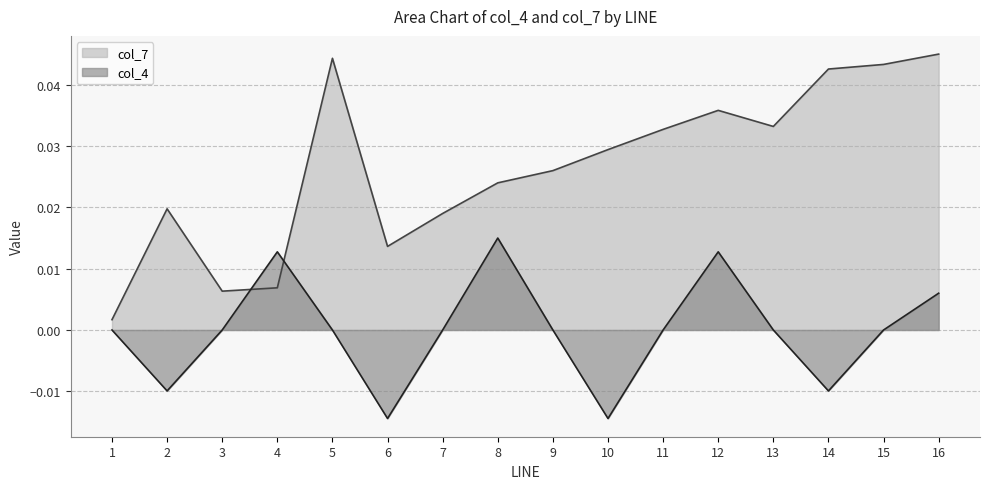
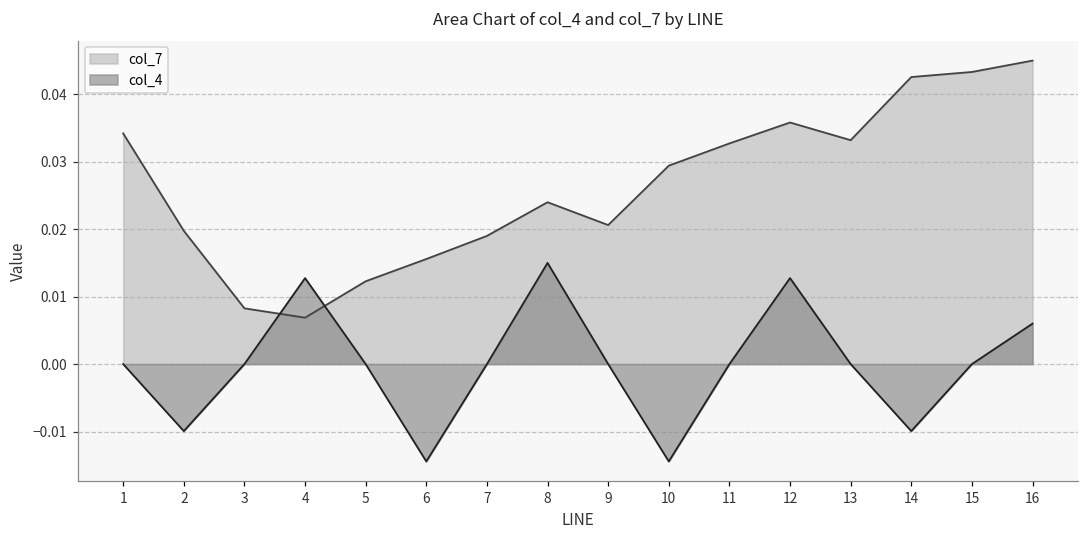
  {
    "col_7": {
-     "1": 0.002,
+     "1": 0.034,
      "2": 0.020,
-     "3": 0.006,
+     "3": 0.008,
      "4": 0.007,
-     "5": 0.044,
-     "6": 0.014,
+     "5": 0.012,
+     "6": 0.016,
      "7": 0.019,
      "8": 0.024,
-     "9": 0.026,
+     "9": 0.021,
      "10": 0.029,
      "11": 0.033,
      "12": 0.036,
      "13": 0.033,
      "14": 0.043,
      "15": 0.043,
      "16": 0.045
    }
  }
